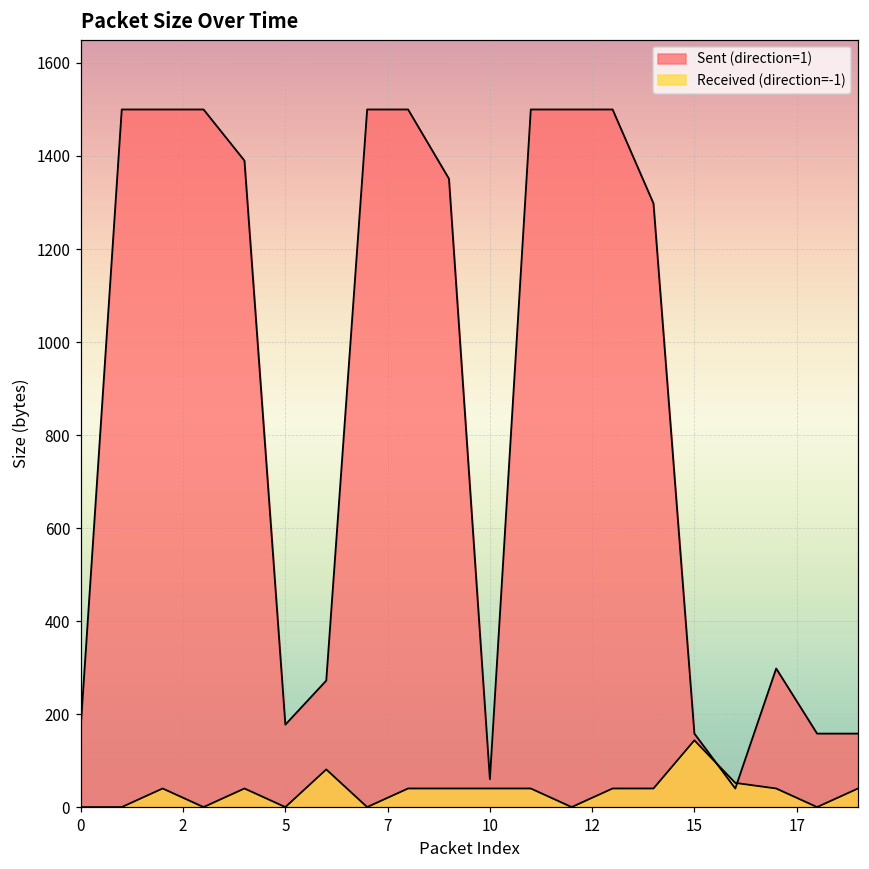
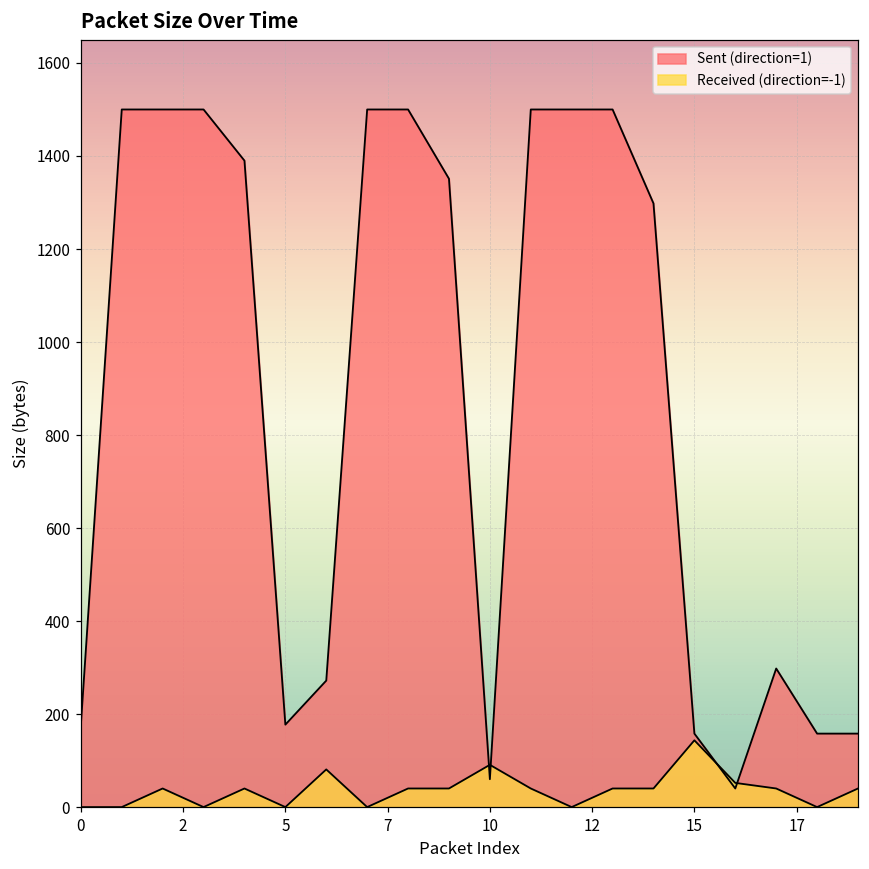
  {
    "Sent (direction=1)": {
      "0": 180,
      "5": 180,
      "10": 60,
      "15": 160
    },
    "Received (direction=-1)": {
      "0": 0,
      "5": 0,
-     "10": 40,
+     "10": 90,
      "15": 140
    }
  }
